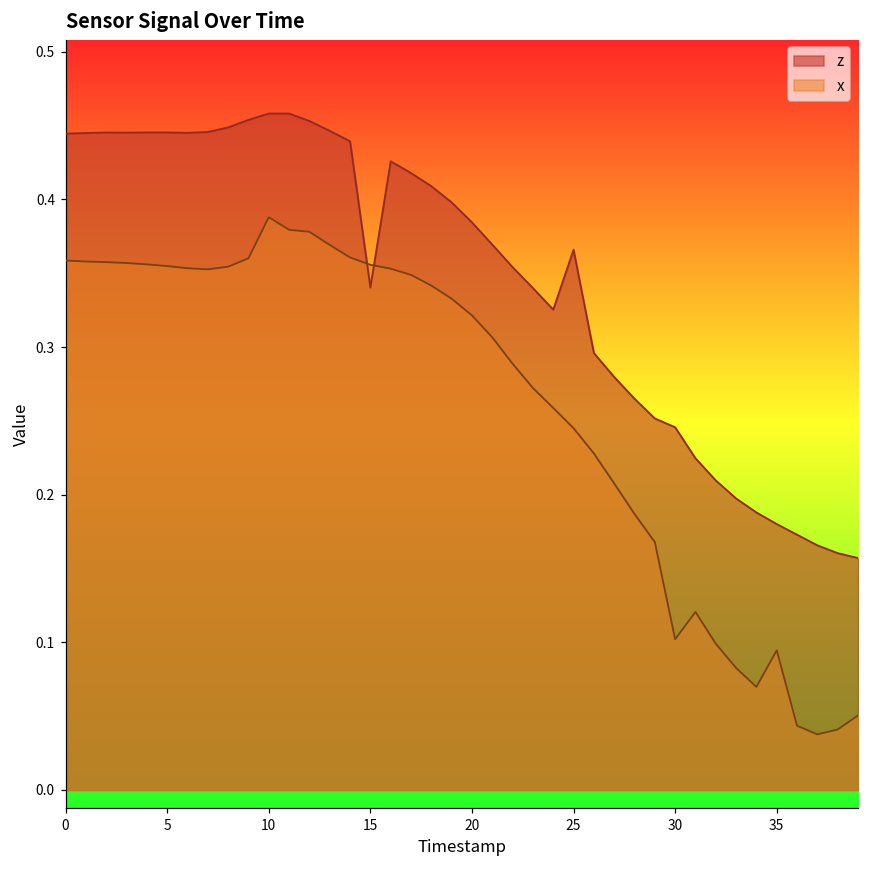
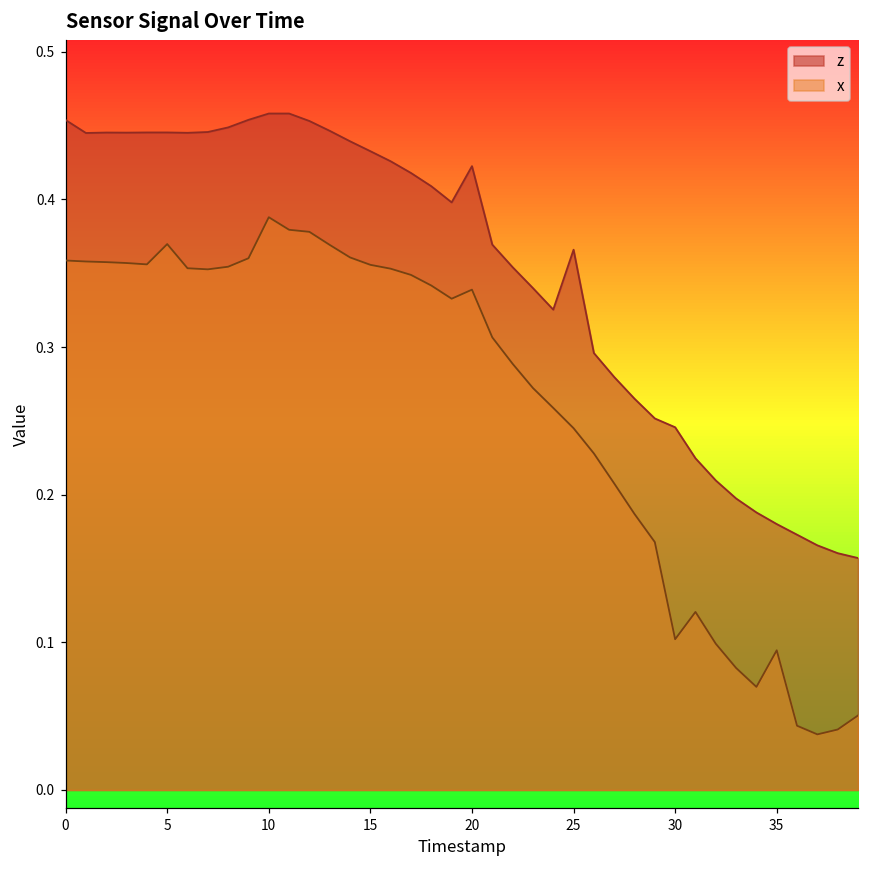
  {
    "z": {
-     "0": 0.445,
+     "0": 0.454,
      "5": 0.445,
      "10": 0.458,
-     "15": 0.340,
-     "20": 0.384,
+     "15": 0.433,
+     "20": 0.423,
      "25": 0.366,
      "30": 0.246,
      "35": 0.180
    },
    "x": {
      "0": 0.359,
-     "5": 0.355,
+     "5": 0.370,
      "10": 0.388,
      "15": 0.356,
-     "20": 0.321,
+     "20": 0.339,
      "25": 0.245,
      "30": 0.102,
      "35": 0.095
    }
  }
